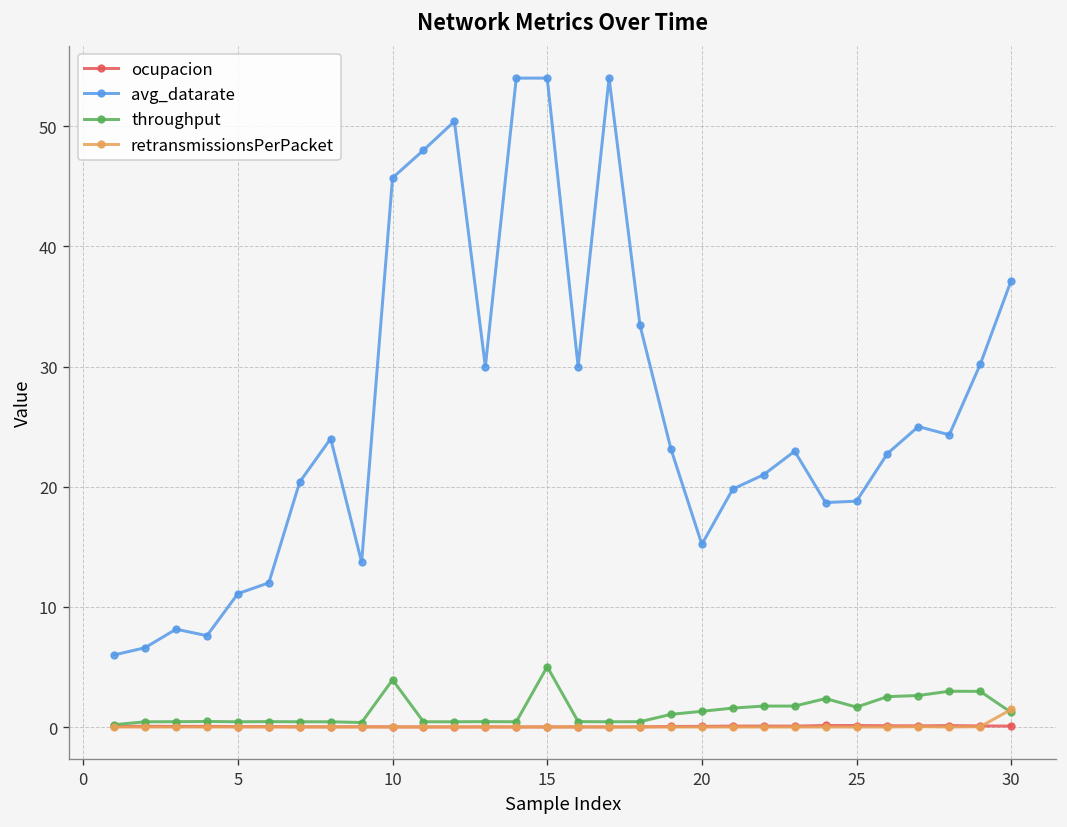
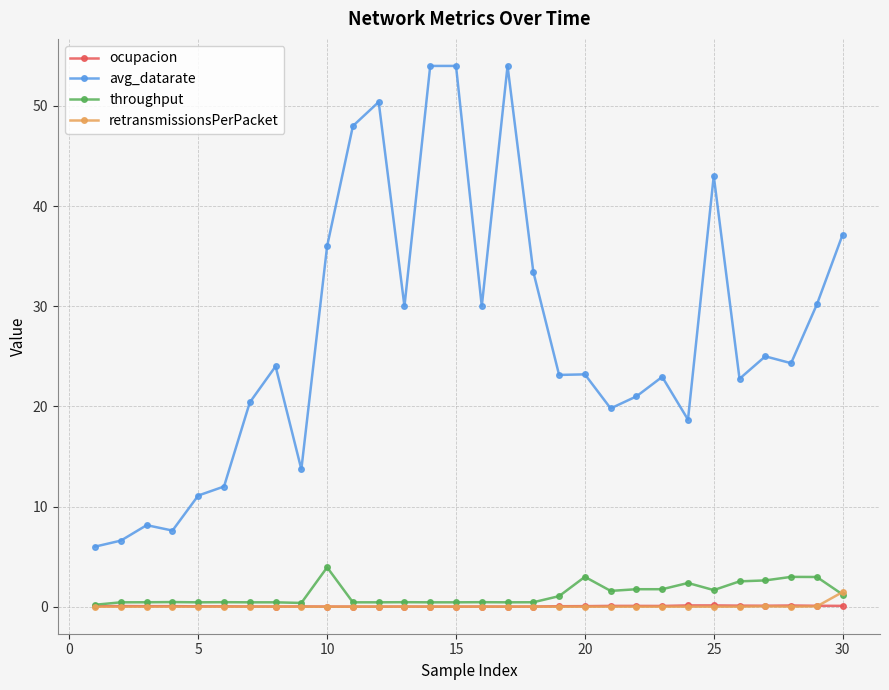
  {
    "ocupacion": {
      "30": 0.1
    },
    "avg_datarate": {
      "5": 11.1,
-     "10": 45.7,
+     "10": 36.0,
      "15": 54.0,
-     "20": 15.2,
-     "25": 18.8,
+     "20": 23.2,
+     "25": 43.0,
      "30": 37.1
    },
    "throughput": {
      "5": 0.4,
      "10": 3.9,
-     "15": 5.0,
-     "20": 1.3,
+     "15": 0.4,
+     "20": 3.0,
      "25": 1.7
    }
  }
